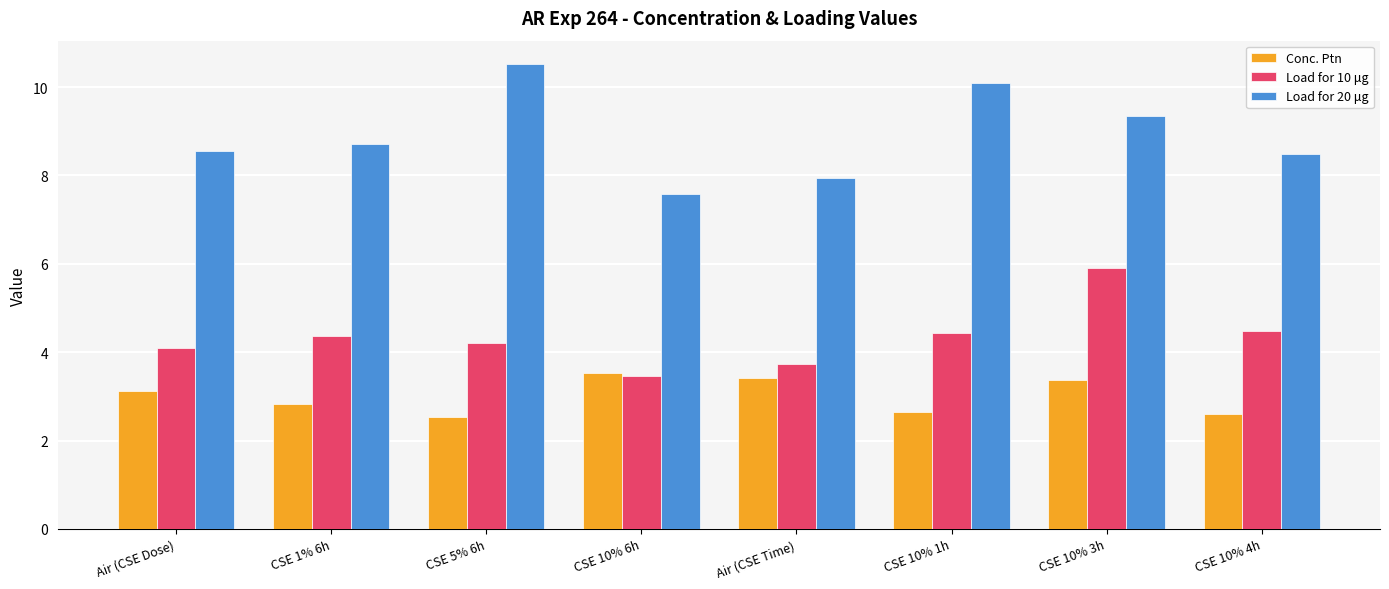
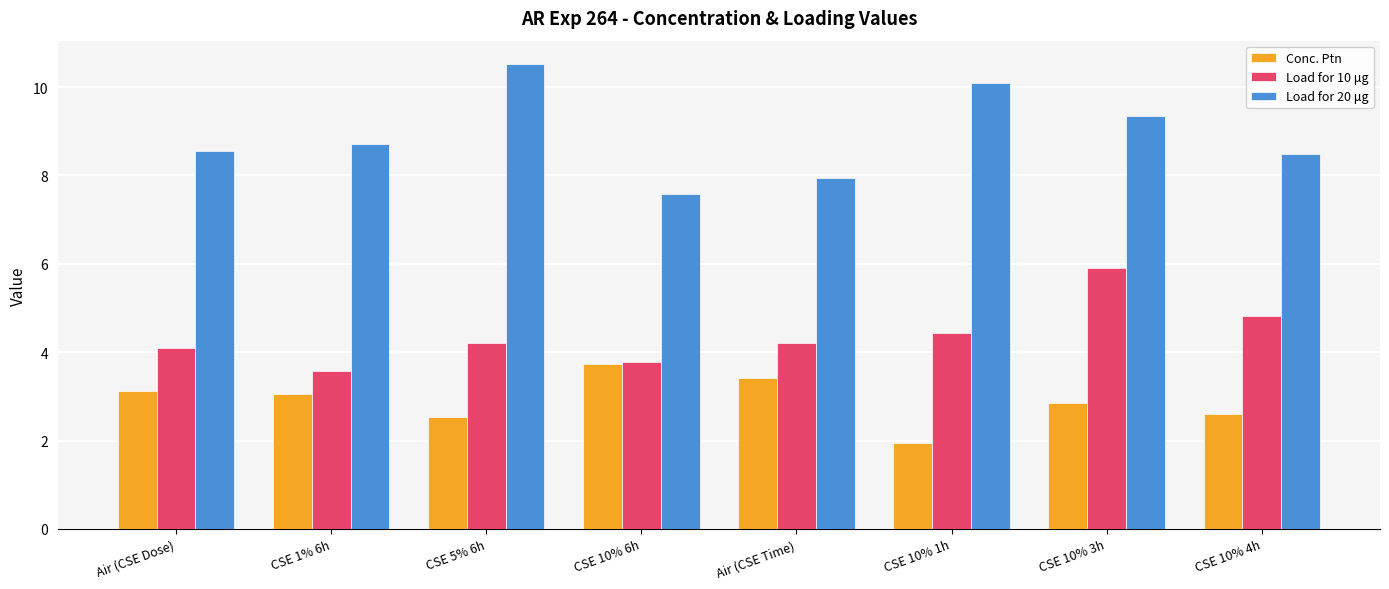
  {
    "Conc. Ptn": {
      "Air (CSE Dose)": 3.1,
-     "CSE 1% 6h": 2.8,
+     "CSE 1% 6h": 3.1,
      "CSE 5% 6h": 2.5,
-     "CSE 10% 6h": 3.5,
+     "CSE 10% 6h": 3.7,
      "Air (CSE Time)": 3.4,
-     "CSE 10% 1h": 2.6,
-     "CSE 10% 3h": 3.4,
+     "CSE 10% 1h": 1.9,
+     "CSE 10% 3h": 2.9,
      "CSE 10% 4h": 2.6
    },
    "Load for 10 μg": {
      "Air (CSE Dose)": 4.1,
-     "CSE 1% 6h": 4.4,
+     "CSE 1% 6h": 3.6,
      "CSE 5% 6h": 4.2,
-     "CSE 10% 6h": 3.5,
-     "Air (CSE Time)": 3.7,
+     "CSE 10% 6h": 3.8,
+     "Air (CSE Time)": 4.2,
      "CSE 10% 1h": 4.4,
      "CSE 10% 3h": 5.9,
-     "CSE 10% 4h": 4.5
+     "CSE 10% 4h": 4.8
    },
    "Load for 20 μg": {
      "Air (CSE Dose)": 8.5,
      "CSE 1% 6h": 8.7,
      "CSE 5% 6h": 10.5,
      "CSE 10% 6h": 7.6,
      "Air (CSE Time)": 8.0,
      "CSE 10% 1h": 10.1,
      "CSE 10% 3h": 9.3,
      "CSE 10% 4h": 8.5
    }
  }
